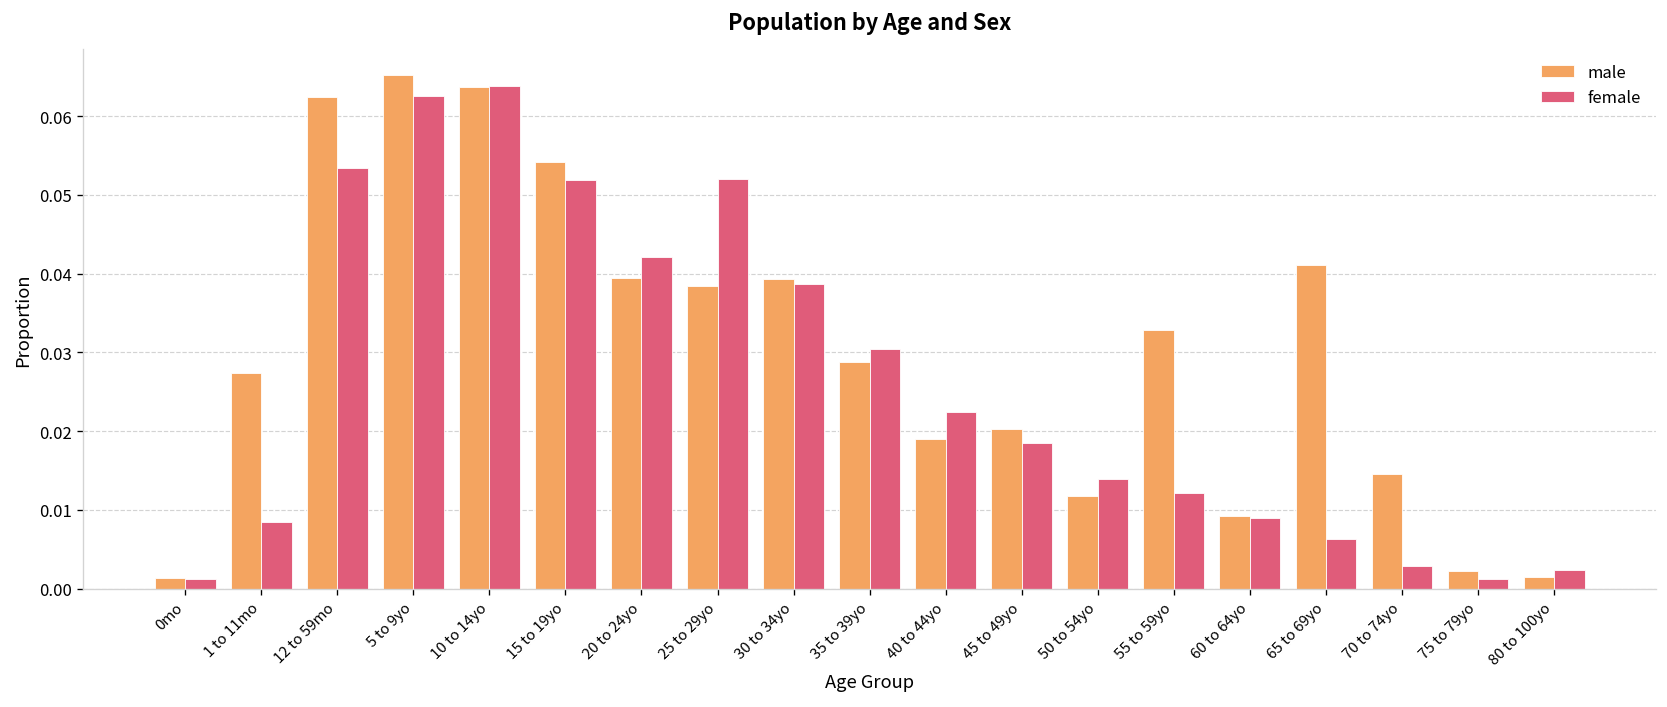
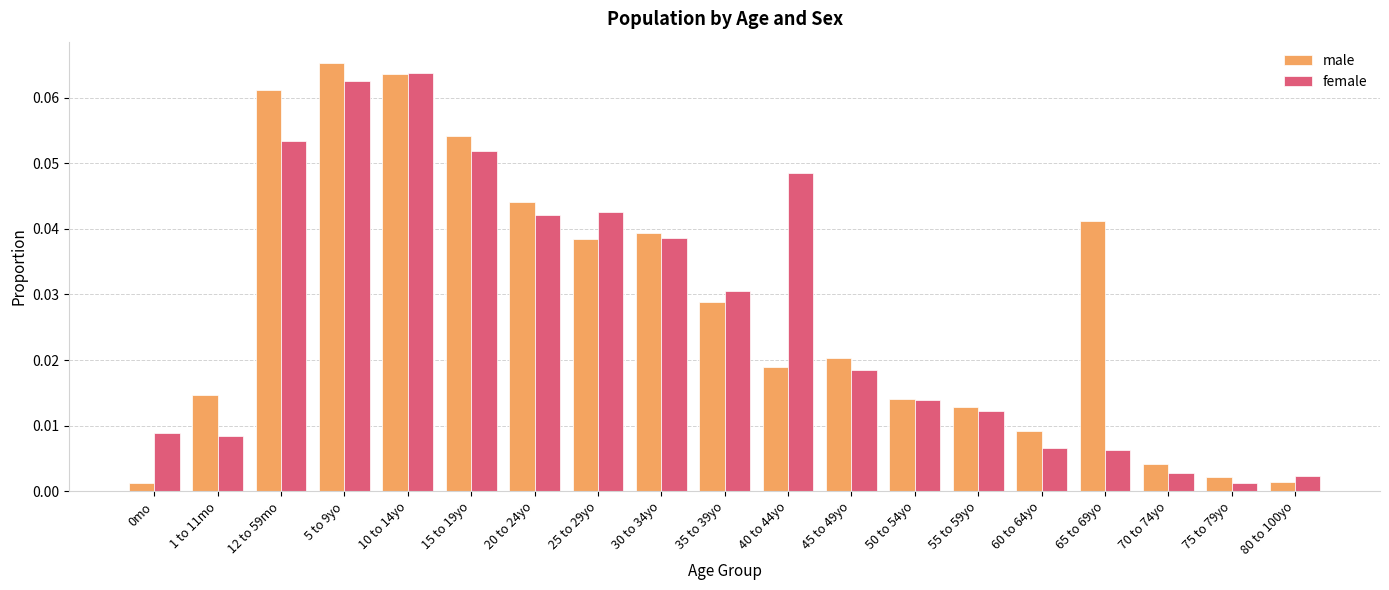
  {
    "male": {
      "0mo": 0.001,
-     "1 to 11mo": 0.027,
-     "12 to 59mo": 0.062,
+     "1 to 11mo": 0.015,
+     "12 to 59mo": 0.061,
      "5 to 9yo": 0.065,
      "10 to 14yo": 0.064,
      "15 to 19yo": 0.054,
-     "20 to 24yo": 0.039,
+     "20 to 24yo": 0.044,
      "25 to 29yo": 0.038,
      "30 to 34yo": 0.039,
      "35 to 39yo": 0.029,
      "40 to 44yo": 0.019,
      "45 to 49yo": 0.020,
-     "50 to 54yo": 0.012,
-     "55 to 59yo": 0.033,
+     "50 to 54yo": 0.014,
+     "55 to 59yo": 0.013,
      "60 to 64yo": 0.009,
      "65 to 69yo": 0.041,
-     "70 to 74yo": 0.015,
+     "70 to 74yo": 0.004,
      "75 to 79yo": 0.002,
      "80 to 100yo": 0.001
    },
    "female": {
-     "0mo": 0.001,
+     "0mo": 0.009,
      "1 to 11mo": 0.008,
      "12 to 59mo": 0.053,
      "5 to 9yo": 0.063,
      "10 to 14yo": 0.064,
      "15 to 19yo": 0.052,
      "20 to 24yo": 0.042,
-     "25 to 29yo": 0.052,
+     "25 to 29yo": 0.043,
      "30 to 34yo": 0.039,
      "35 to 39yo": 0.030,
-     "40 to 44yo": 0.022,
+     "40 to 44yo": 0.049,
      "45 to 49yo": 0.019,
      "50 to 54yo": 0.014,
      "55 to 59yo": 0.012,
-     "60 to 64yo": 0.009,
+     "60 to 64yo": 0.007,
      "65 to 69yo": 0.006,
      "70 to 74yo": 0.003,
      "75 to 79yo": 0.001,
      "80 to 100yo": 0.002
    }
  }
